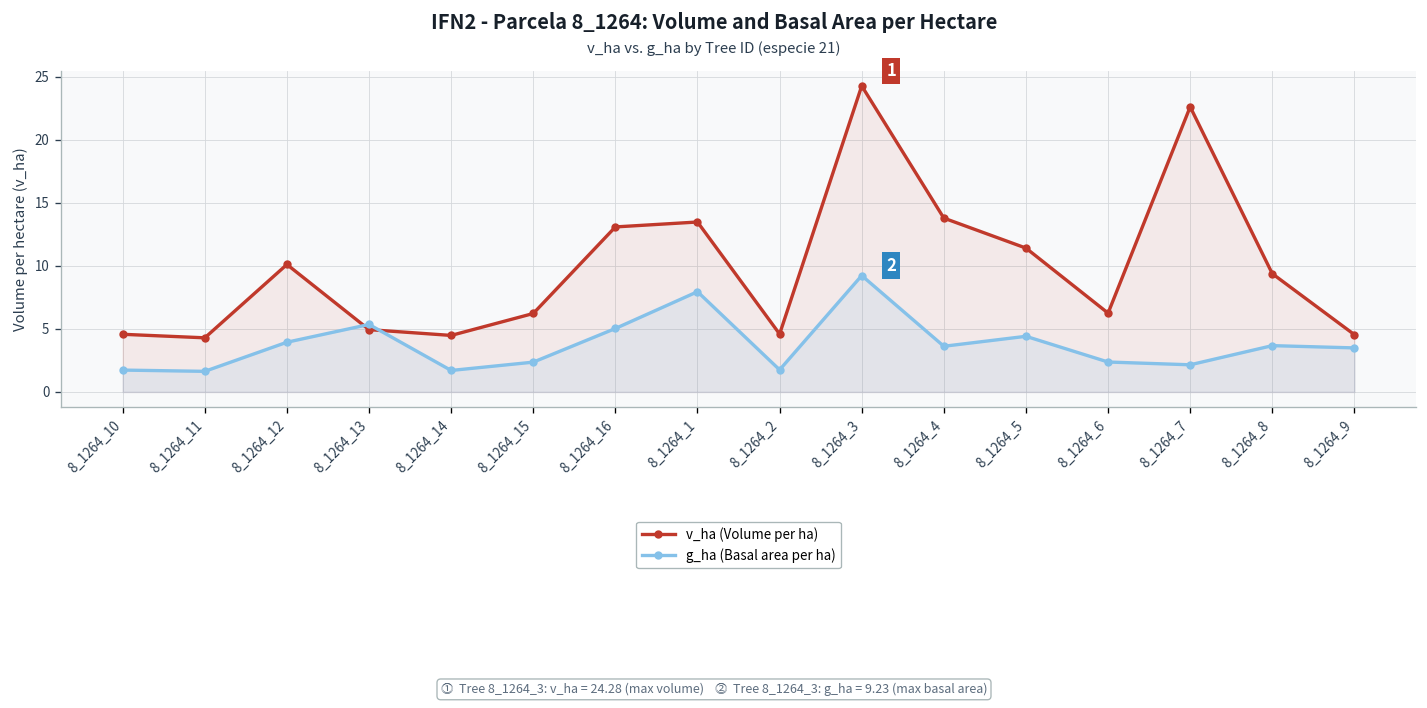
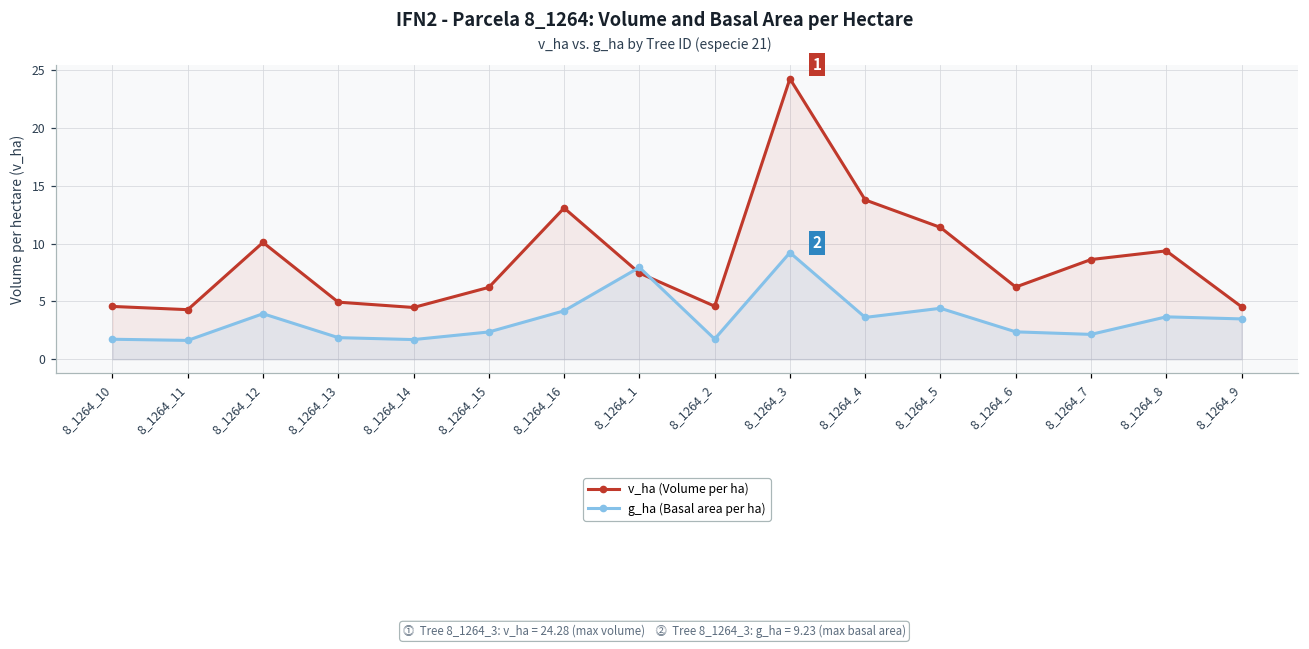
  {
    "v_ha (Volume per ha)": {
      "8_1264_10": 4.6,
      "8_1264_11": 4.3,
      "8_1264_12": 10.1,
      "8_1264_13": 4.9,
      "8_1264_14": 4.5,
      "8_1264_15": 6.2,
      "8_1264_16": 13.1,
-     "8_1264_1": 13.5,
+     "8_1264_1": 7.5,
      "8_1264_2": 4.6,
      "8_1264_4": 13.8,
      "8_1264_5": 11.4,
      "8_1264_6": 6.3,
-     "8_1264_7": 22.6,
+     "8_1264_7": 8.6,
      "8_1264_8": 9.4,
      "8_1264_9": 4.5
    },
    "g_ha (Basal area per ha)": {
      "8_1264_10": 1.7,
      "8_1264_11": 1.6,
      "8_1264_12": 3.9,
-     "8_1264_13": 5.4,
+     "8_1264_13": 1.9,
      "8_1264_14": 1.7,
      "8_1264_15": 2.4,
-     "8_1264_16": 5.0,
+     "8_1264_16": 4.2,
      "8_1264_1": 8.0,
      "8_1264_2": 1.8,
      "8_1264_4": 3.6,
      "8_1264_5": 4.4,
      "8_1264_6": 2.4,
      "8_1264_7": 2.2,
      "8_1264_8": 3.7,
      "8_1264_9": 3.5
    }
  }
